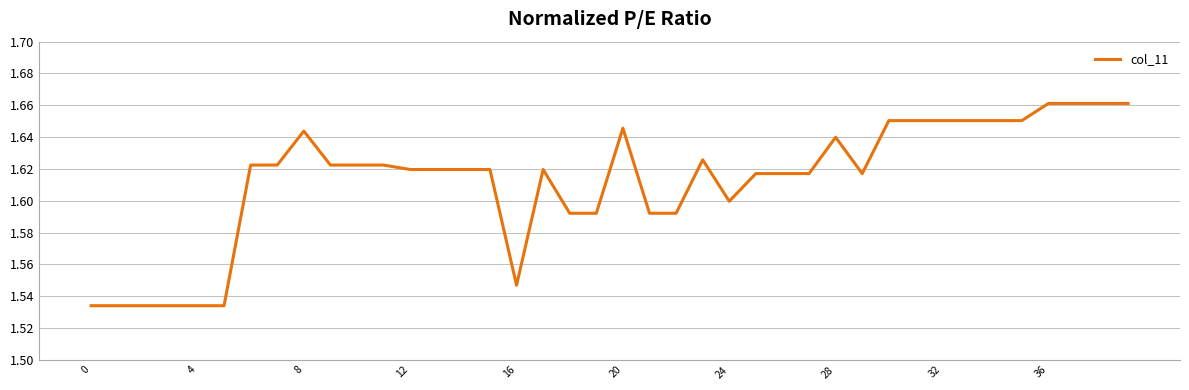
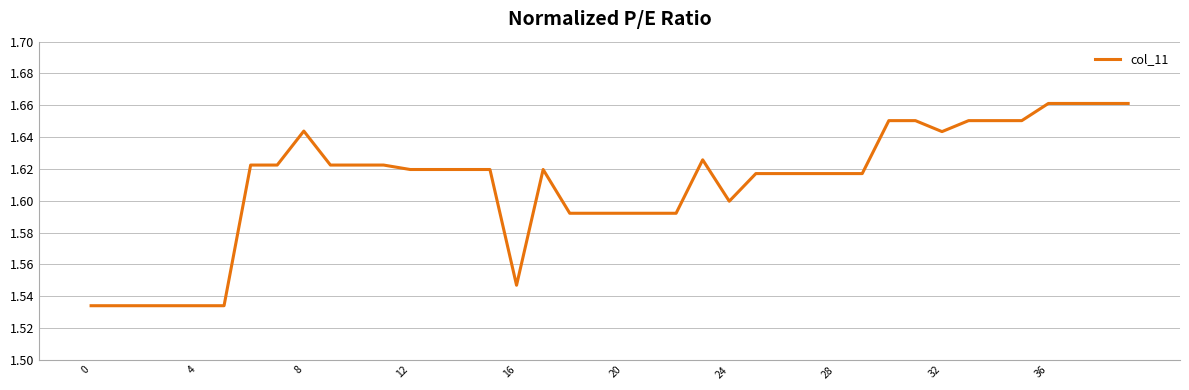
  {
    "0": 1.534,
    "4": 1.534,
    "8": 1.644,
    "12": 1.620,
    "16": 1.547,
-   "20": 1.646,
+   "20": 1.592,
    "24": 1.600,
-   "28": 1.640,
-   "32": 1.650,
+   "28": 1.617,
+   "32": 1.643,
    "36": 1.661
  }
